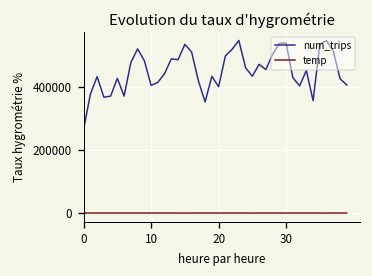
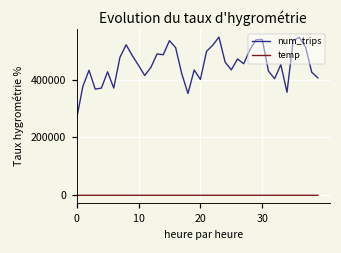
  {
    "num_trips": {
      "0": 270000,
-     "10": 410000,
+     "10": 450000,
      "20": 400000
    },
    "temp": {
      "0": 0,
      "10": 0,
      "20": 0,
      "30": 0
    }
  }
